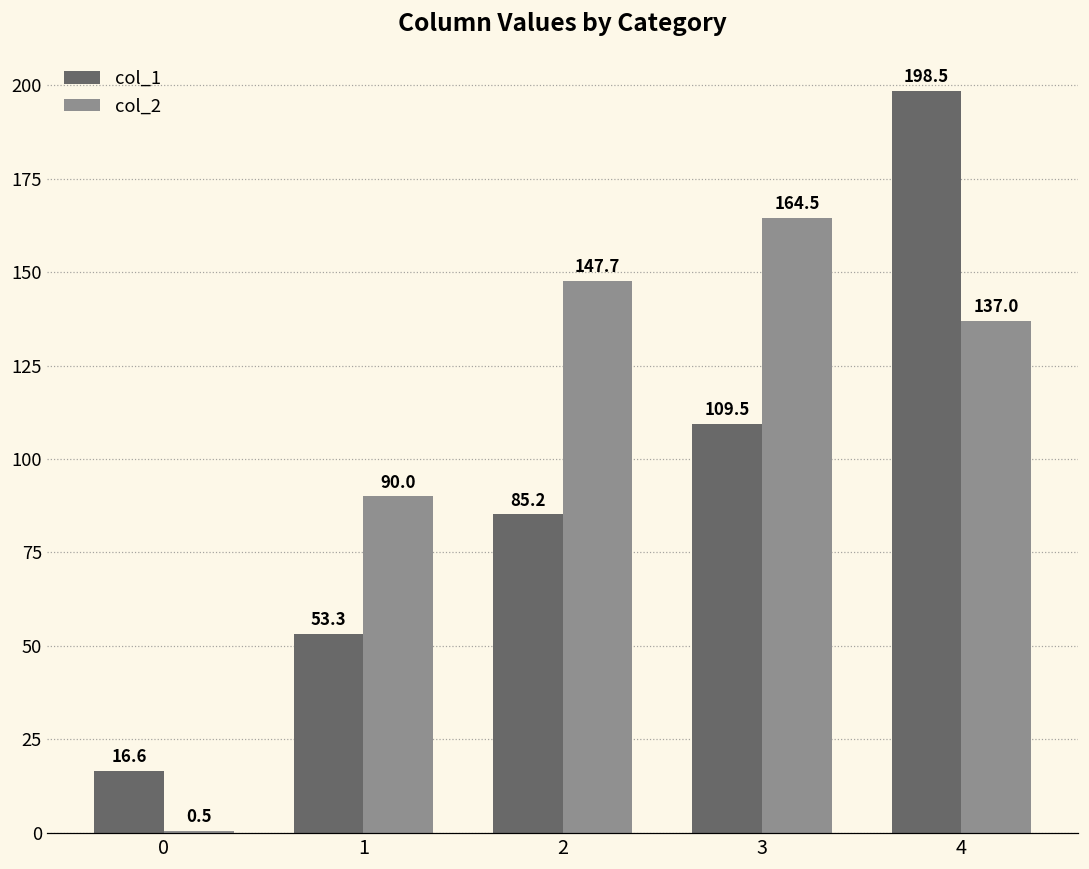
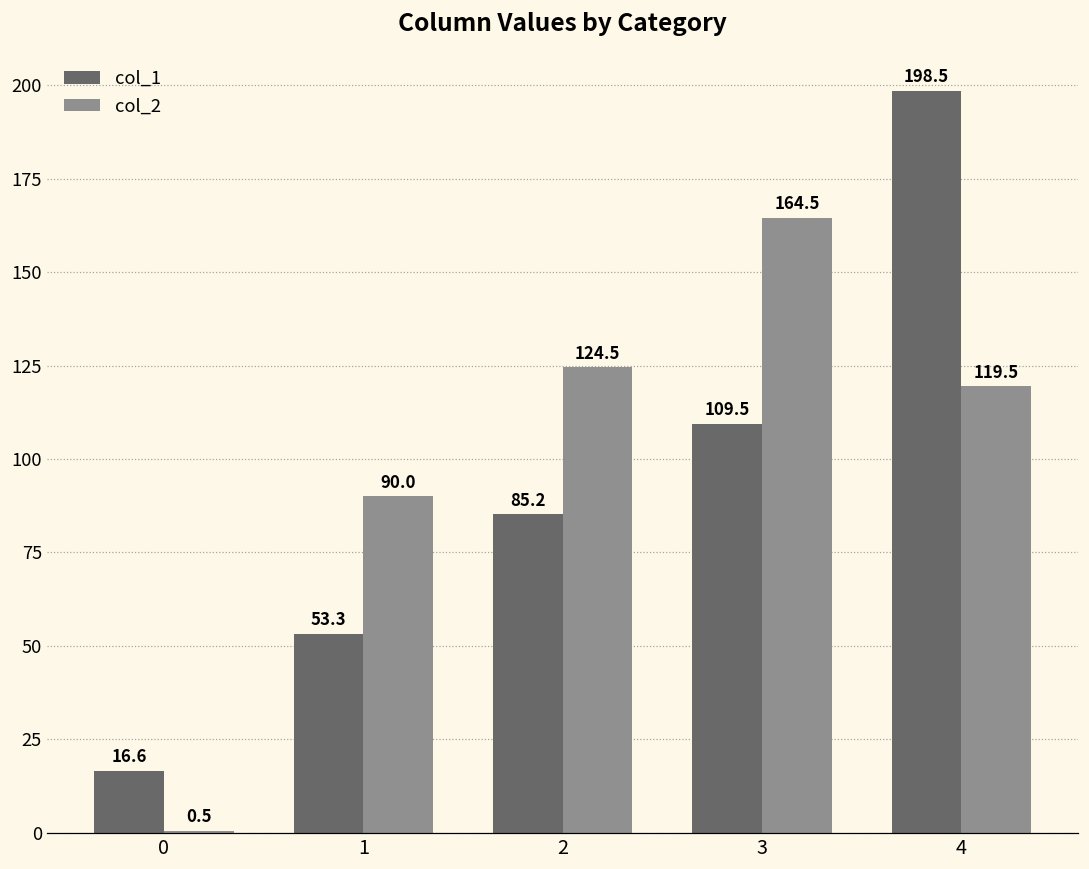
  {
    "col_1": {
      "0": 16.6,
      "1": 53.3,
      "2": 85.2,
      "3": 109.5,
      "4": 198.5
    },
    "col_2": {
      "0": 0.5,
      "1": 90.0,
-     "2": 147.7,
+     "2": 124.5,
      "3": 164.5,
-     "4": 137.0
+     "4": 119.5
    }
  }
